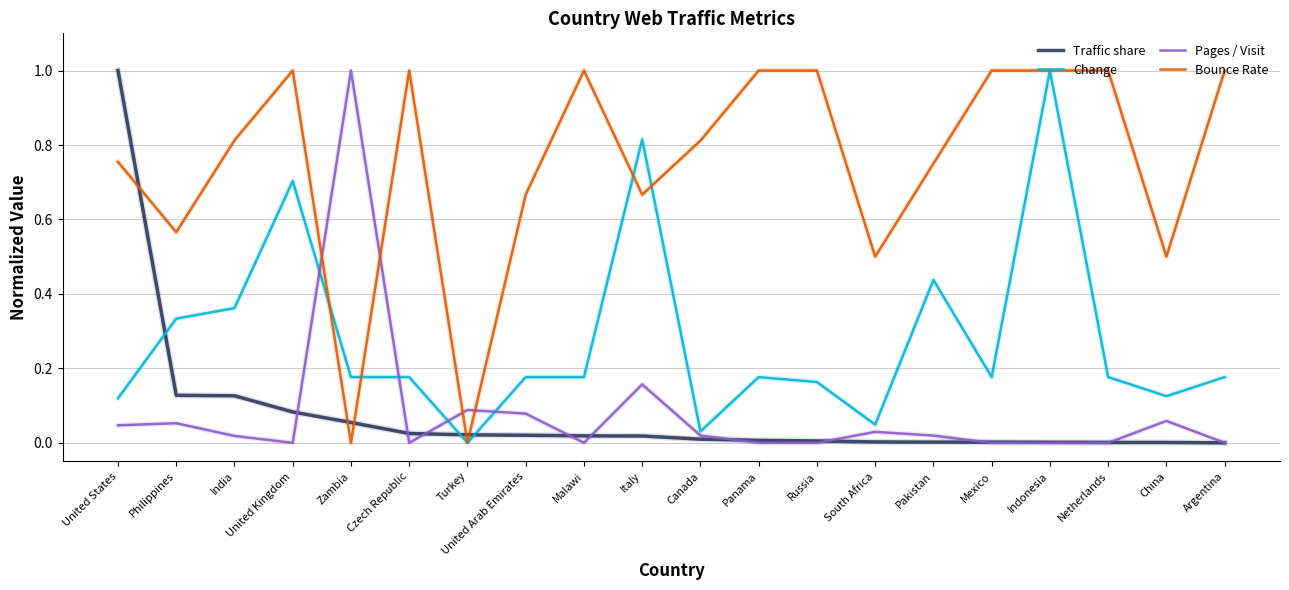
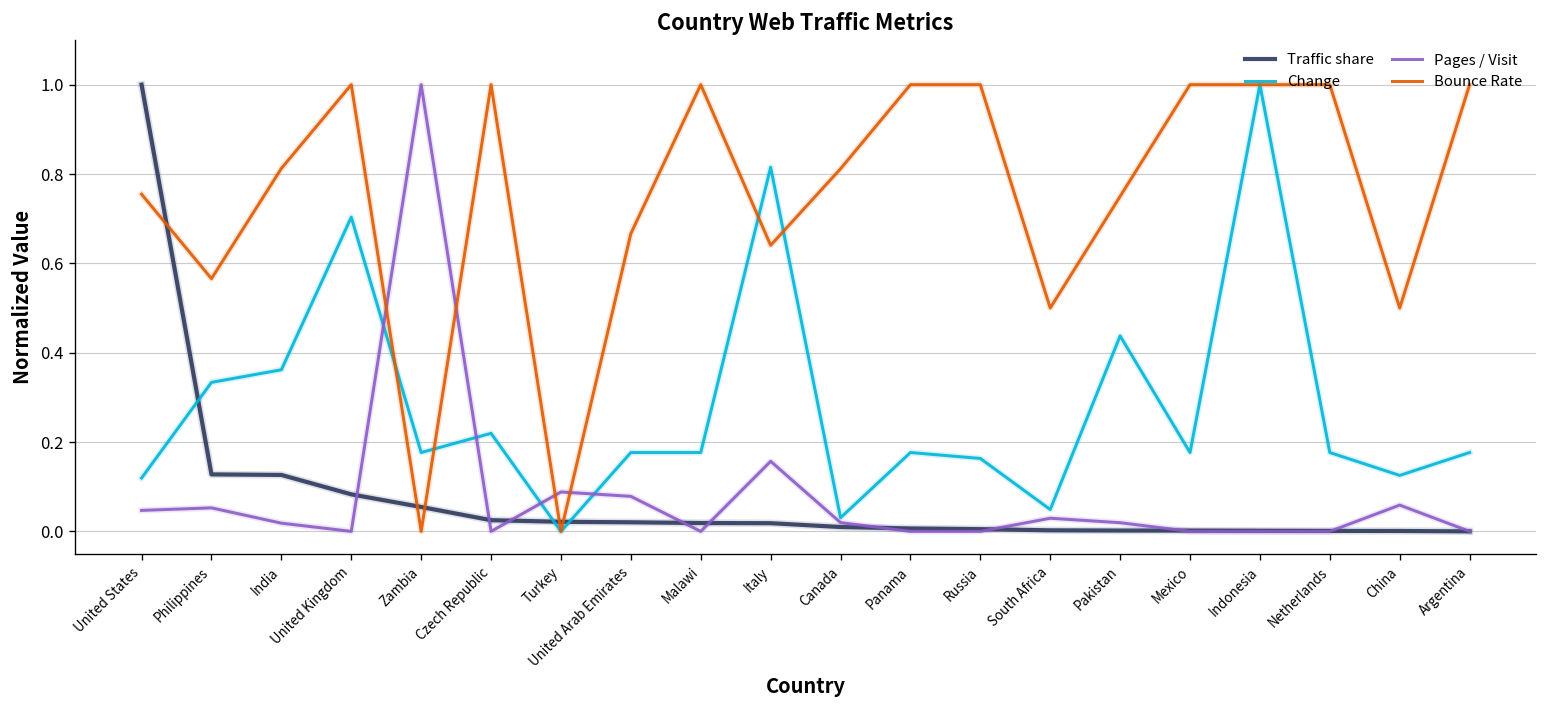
  {
    "Traffic share": {
      "United States": 1.00,
      "Philippines": 0.13,
      "India": 0.13,
      "United Kingdom": 0.08,
      "Zambia": 0.05,
      "Czech Republic": 0.03,
      "Turkey": 0.02,
      "United Arab Emirates": 0.02,
      "Malawi": 0.02,
      "Italy": 0.02,
      "Canada": 0.01,
      "South Africa": 0.00,
      "Pakistan": 0.00,
      "China": 0.00
    },
    "Change": {
      "United States": 0.12,
      "Philippines": 0.33,
      "India": 0.36,
      "United Kingdom": 0.70,
      "Zambia": 0.18,
-     "Czech Republic": 0.18,
+     "Czech Republic": 0.22,
      "United Arab Emirates": 0.18,
      "Malawi": 0.18,
      "Italy": 0.82,
      "Canada": 0.03,
      "Panama": 0.18,
      "Russia": 0.16,
      "South Africa": 0.05,
      "Pakistan": 0.44,
      "Mexico": 0.18,
      "Netherlands": 0.18,
      "China": 0.13,
      "Argentina": 0.18
    },
    "Pages / Visit": {
      "United States": 0.05,
      "Philippines": 0.05,
      "India": 0.02,
      "United Kingdom": 0.00,
      "Zambia": 1.00,
      "Czech Republic": 0.00,
      "Turkey": 0.09,
      "United Arab Emirates": 0.08,
      "Malawi": 0.00,
      "Italy": 0.16,
      "Canada": 0.02,
      "South Africa": 0.03,
      "Pakistan": 0.02,
      "China": 0.06
    },
    "Bounce Rate": {
      "United States": 0.75,
      "Philippines": 0.57,
      "India": 0.81,
      "United Kingdom": 1.00,
      "Zambia": 0.00,
      "Czech Republic": 1.00,
      "United Arab Emirates": 0.67,
      "Malawi": 1.00,
-     "Italy": 0.67,
+     "Italy": 0.64,
      "Canada": 0.81,
      "Panama": 1.00,
      "Russia": 1.00,
      "South Africa": 0.50,
      "Pakistan": 0.75,
      "Mexico": 1.00,
      "Netherlands": 1.00,
      "China": 0.50,
      "Argentina": 1.00
    }
  }
